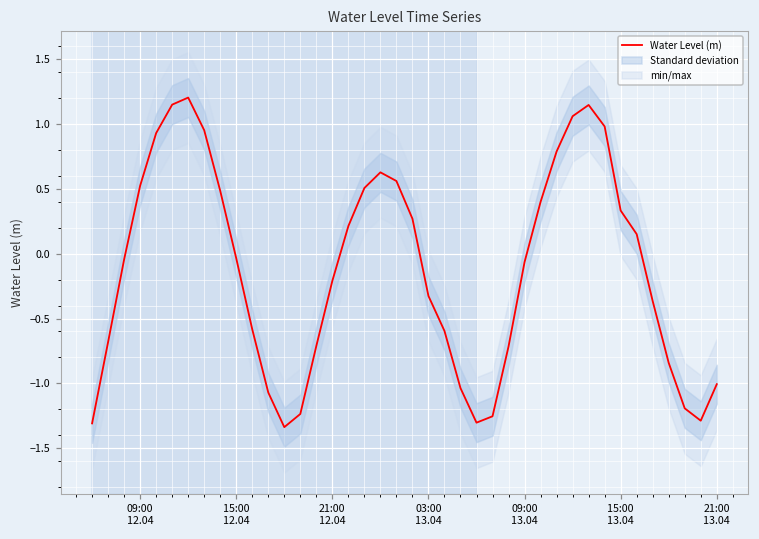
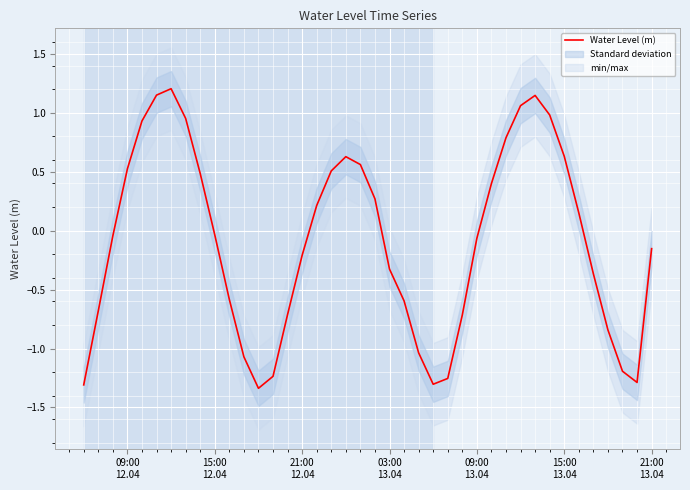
  {
    "Water Level (m)": {
      "09:00 12.04": 0.52,
      "15:00 12.04": -0.04,
      "21:00 12.04": -0.21,
      "03:00 13.04": -0.33,
      "09:00 13.04": -0.06,
-     "15:00 13.04": 0.33,
-     "21:00 13.04": -1.01
+     "15:00 13.04": 0.63,
+     "21:00 13.04": -0.15
    }
  }
